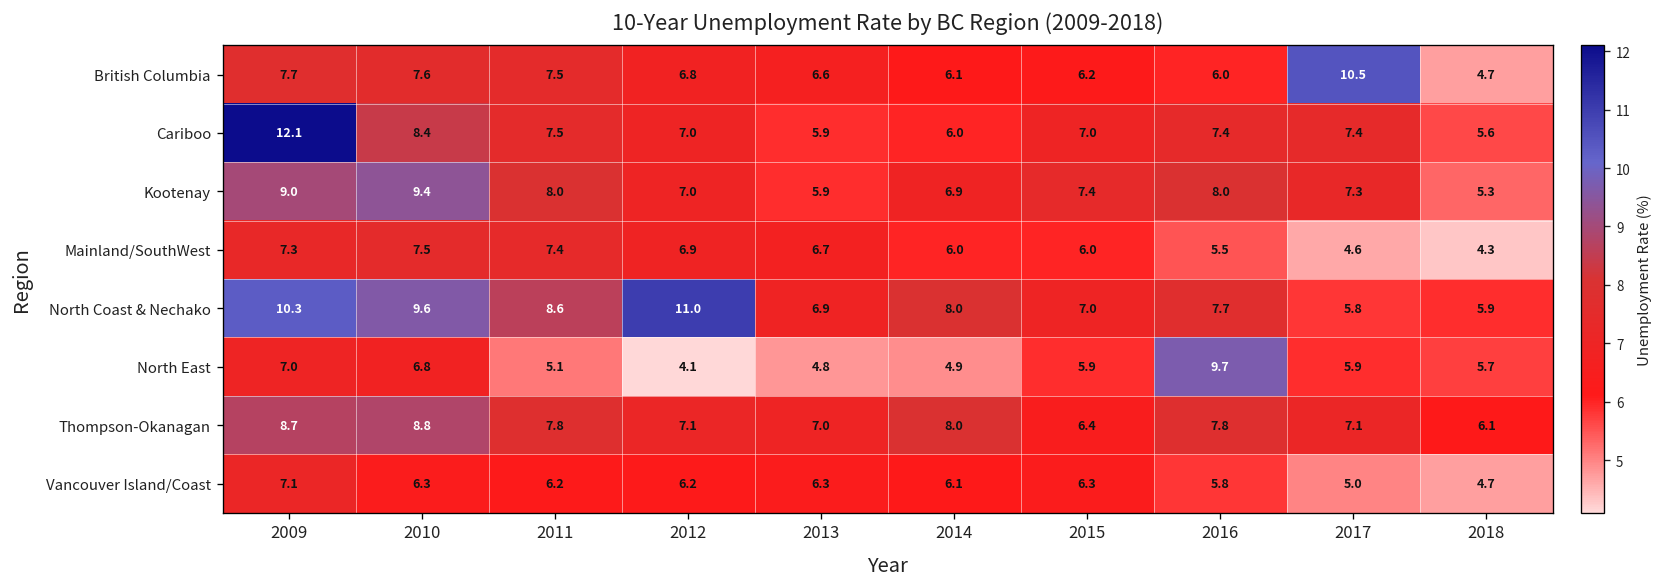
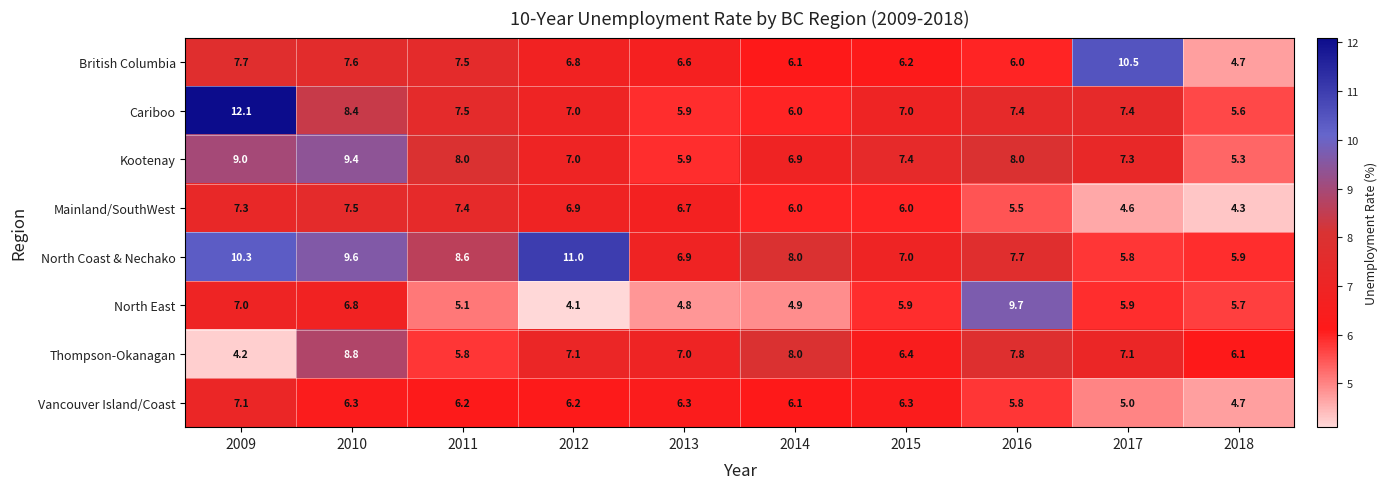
  {
    "British Columbia": {
      "2009": 7.7,
      "2010": 7.6,
      "2011": 7.5,
      "2012": 6.8,
      "2013": 6.6,
      "2014": 6.1,
      "2015": 6.2,
      "2016": 6.0,
      "2017": 10.5,
      "2018": 4.7
    },
    "Cariboo": {
      "2009": 12.1,
      "2010": 8.4,
      "2011": 7.5,
      "2012": 7.0,
      "2013": 5.9,
      "2014": 6.0,
      "2015": 7.0,
      "2016": 7.4,
      "2017": 7.4,
      "2018": 5.6
    },
    "Kootenay": {
      "2009": 9.0,
      "2010": 9.4,
      "2011": 8.0,
      "2012": 7.0,
      "2013": 5.9,
      "2014": 6.9,
      "2015": 7.4,
      "2016": 8.0,
      "2017": 7.3,
      "2018": 5.3
    },
    "Mainland/SouthWest": {
      "2009": 7.3,
      "2010": 7.5,
      "2011": 7.4,
      "2012": 6.9,
      "2013": 6.7,
      "2014": 6.0,
      "2015": 6.0,
      "2016": 5.5,
      "2017": 4.6,
      "2018": 4.3
    },
    "North Coast & Nechako": {
      "2009": 10.3,
      "2010": 9.6,
      "2011": 8.6,
      "2012": 11.0,
      "2013": 6.9,
      "2014": 8.0,
      "2015": 7.0,
      "2016": 7.7,
      "2017": 5.8,
      "2018": 5.9
    },
    "North East": {
      "2009": 7.0,
      "2010": 6.8,
      "2011": 5.1,
      "2012": 4.1,
      "2013": 4.8,
      "2014": 4.9,
      "2015": 5.9,
      "2016": 9.7,
      "2017": 5.9,
      "2018": 5.7
    },
    "Thompson-Okanagan": {
-     "2009": 8.7,
+     "2009": 4.2,
      "2010": 8.8,
-     "2011": 7.8,
+     "2011": 5.8,
      "2012": 7.1,
      "2013": 7.0,
      "2014": 8.0,
      "2015": 6.4,
      "2016": 7.8,
      "2017": 7.1,
      "2018": 6.1
    },
    "Vancouver Island/Coast": {
      "2009": 7.1,
      "2010": 6.3,
      "2011": 6.2,
      "2012": 6.2,
      "2013": 6.3,
      "2014": 6.1,
      "2015": 6.3,
      "2016": 5.8,
      "2017": 5.0,
      "2018": 4.7
    }
  }
